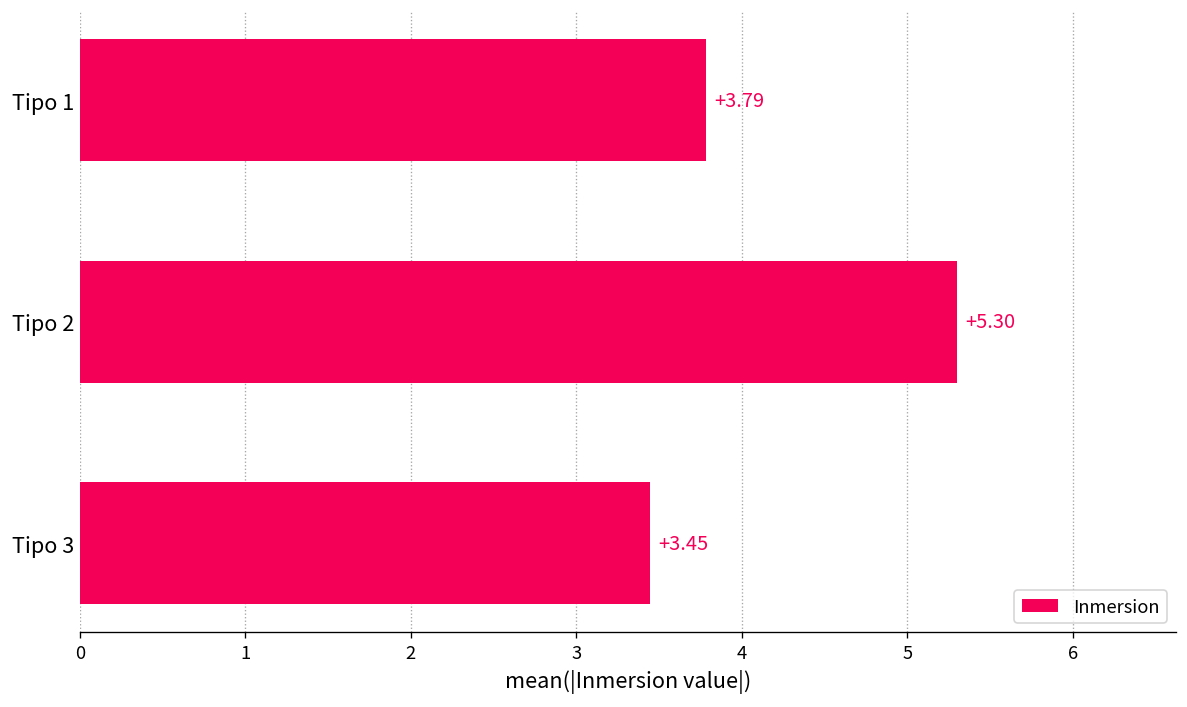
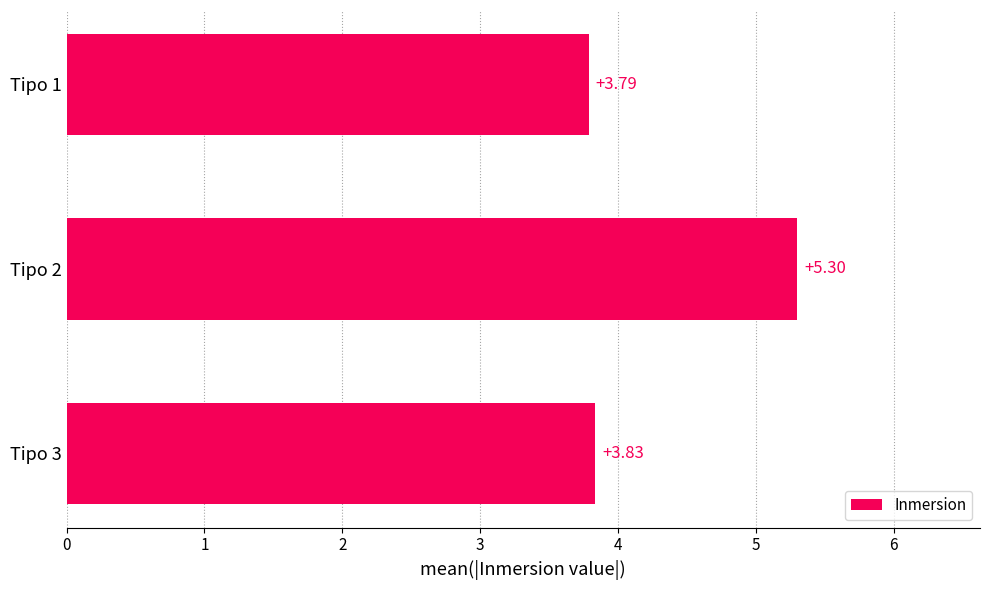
  {
    "Tipo 1": "+3.79",
    "Tipo 2": "+5.30",
-   "Tipo 3": "+3.45"
+   "Tipo 3": "+3.83"
  }
